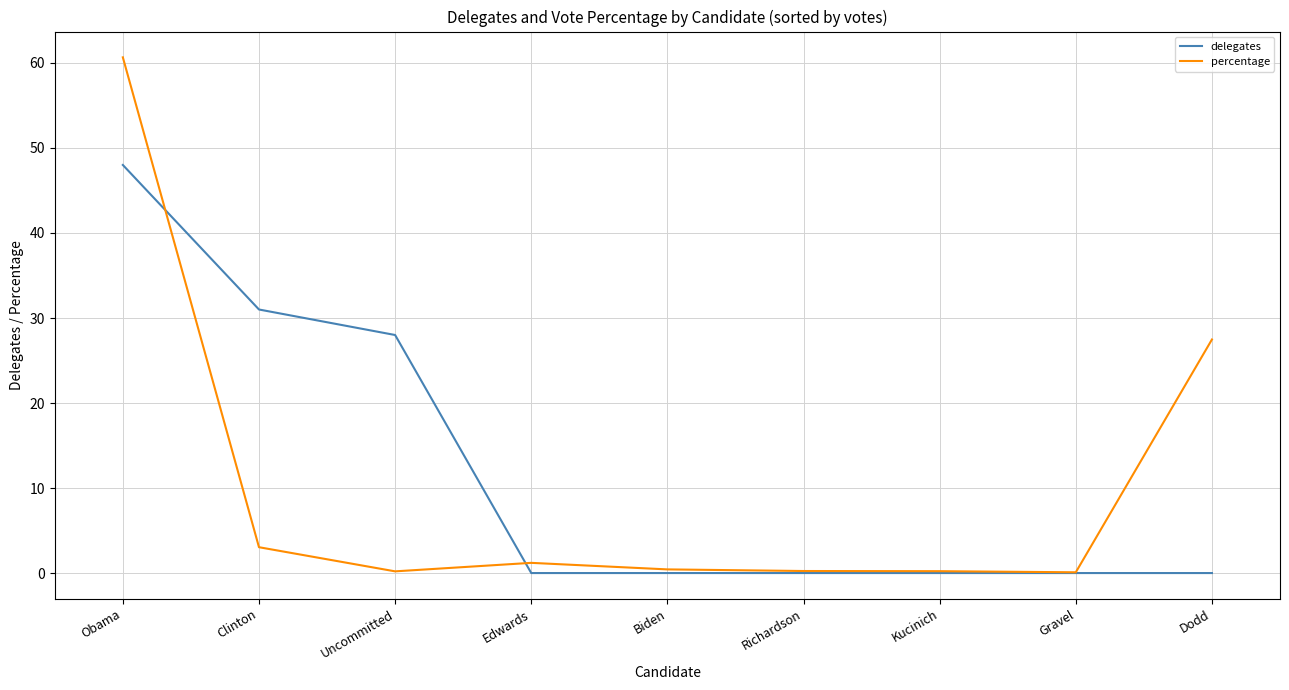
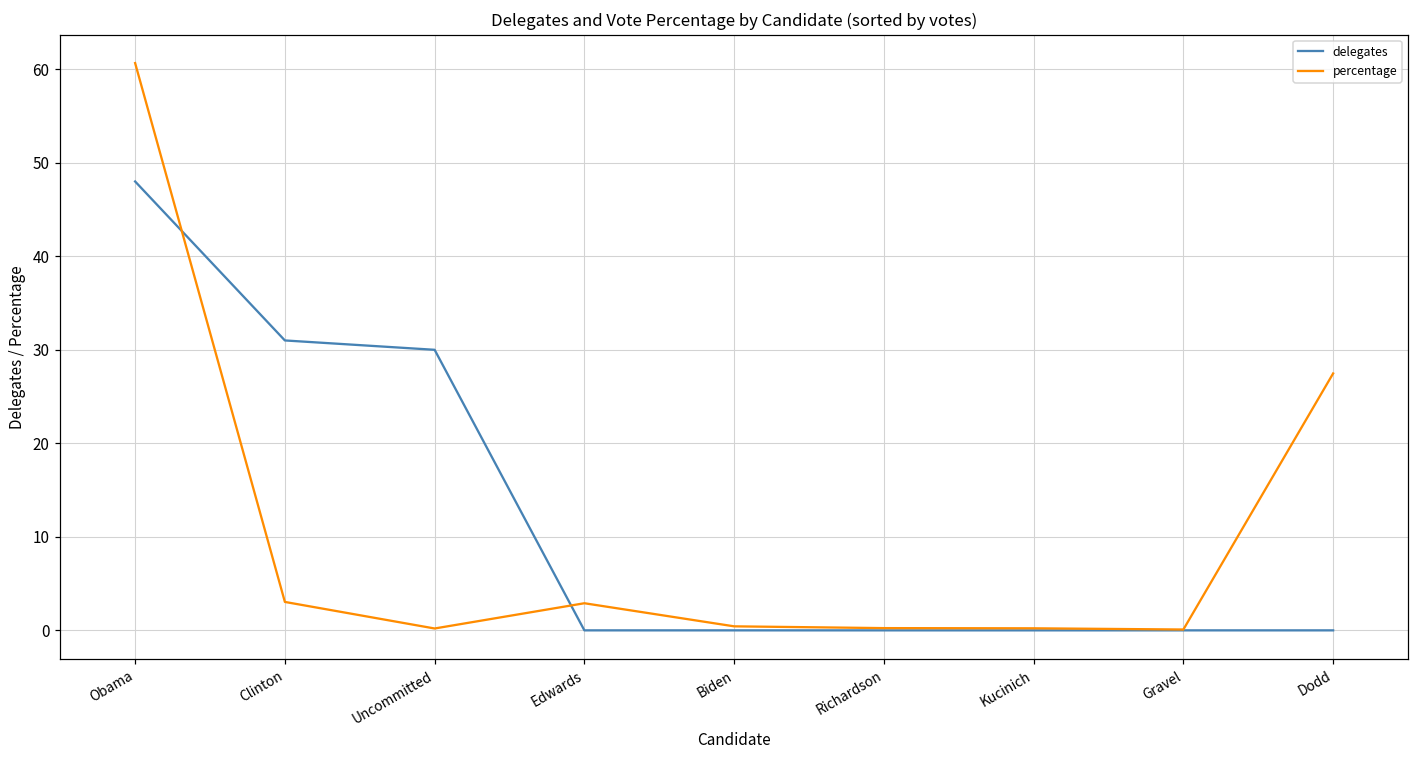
  {
    "delegates": {
      "Obama": 48,
      "Clinton": 31,
-     "Uncommitted": 28,
+     "Uncommitted": 30,
      "Edwards": 0,
      "Biden": 0,
      "Dodd": 0
    },
    "percentage": {
      "Obama": 61,
      "Clinton": 3,
      "Uncommitted": 0,
-     "Edwards": 1,
+     "Edwards": 3,
      "Biden": 0,
      "Dodd": 27
    }
  }
